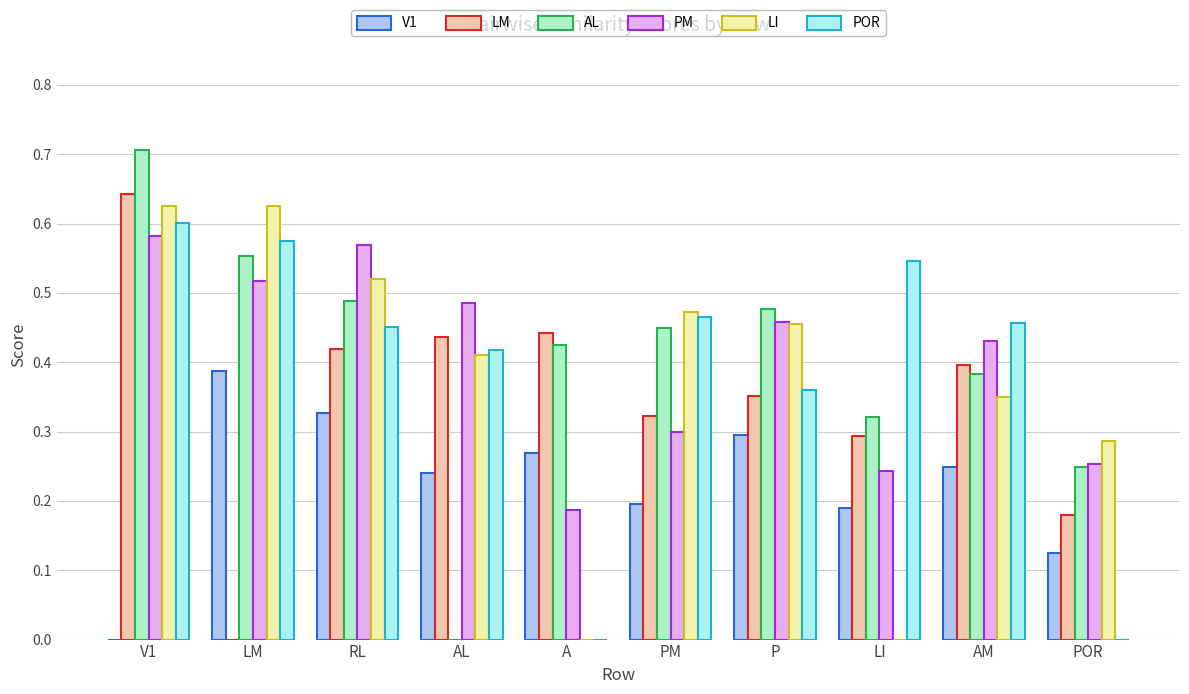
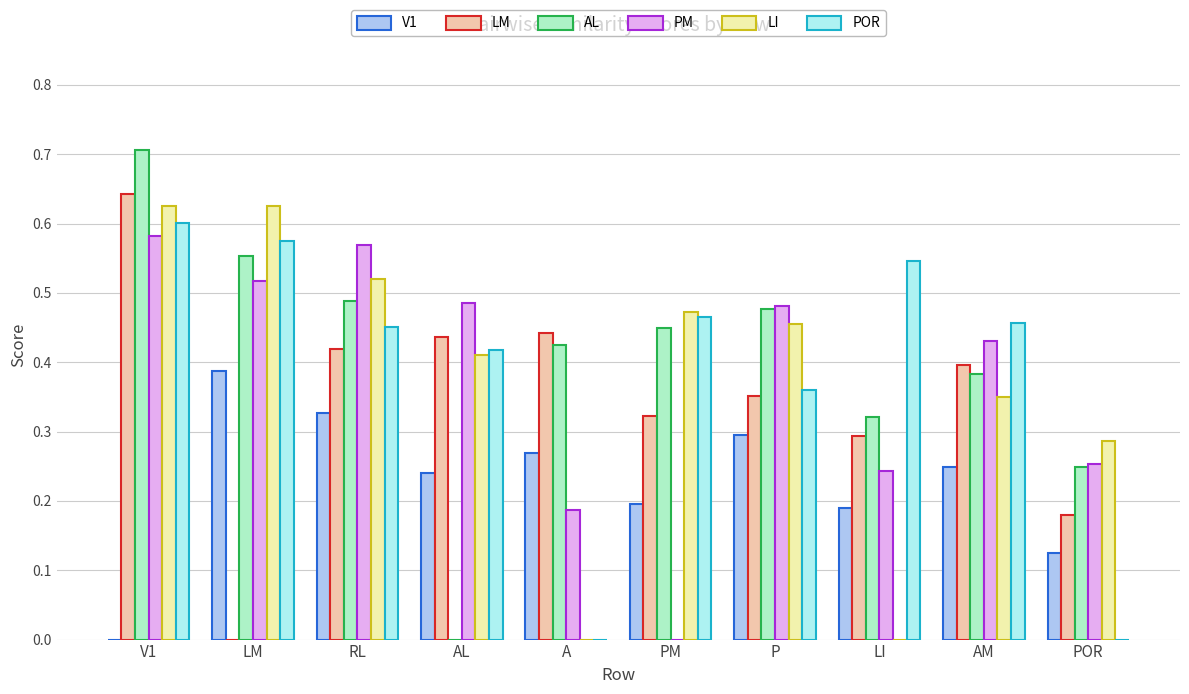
  {
    "PM": {
      "V1": 0.58,
      "LM": 0.52,
      "RL": 0.57,
      "AL": 0.48,
      "A": 0.19,
-     "PM": 0.3,
-     "P": 0.46,
+     "PM": 0.0,
+     "P": 0.48,
      "LI": 0.24,
      "AM": 0.43,
      "POR": 0.25
    }
  }
